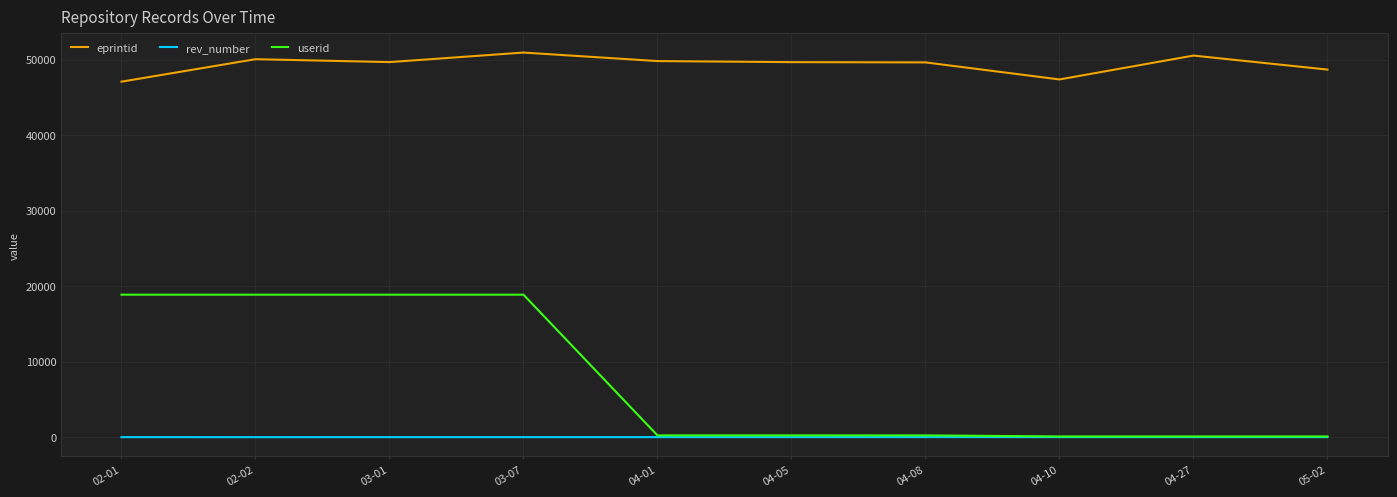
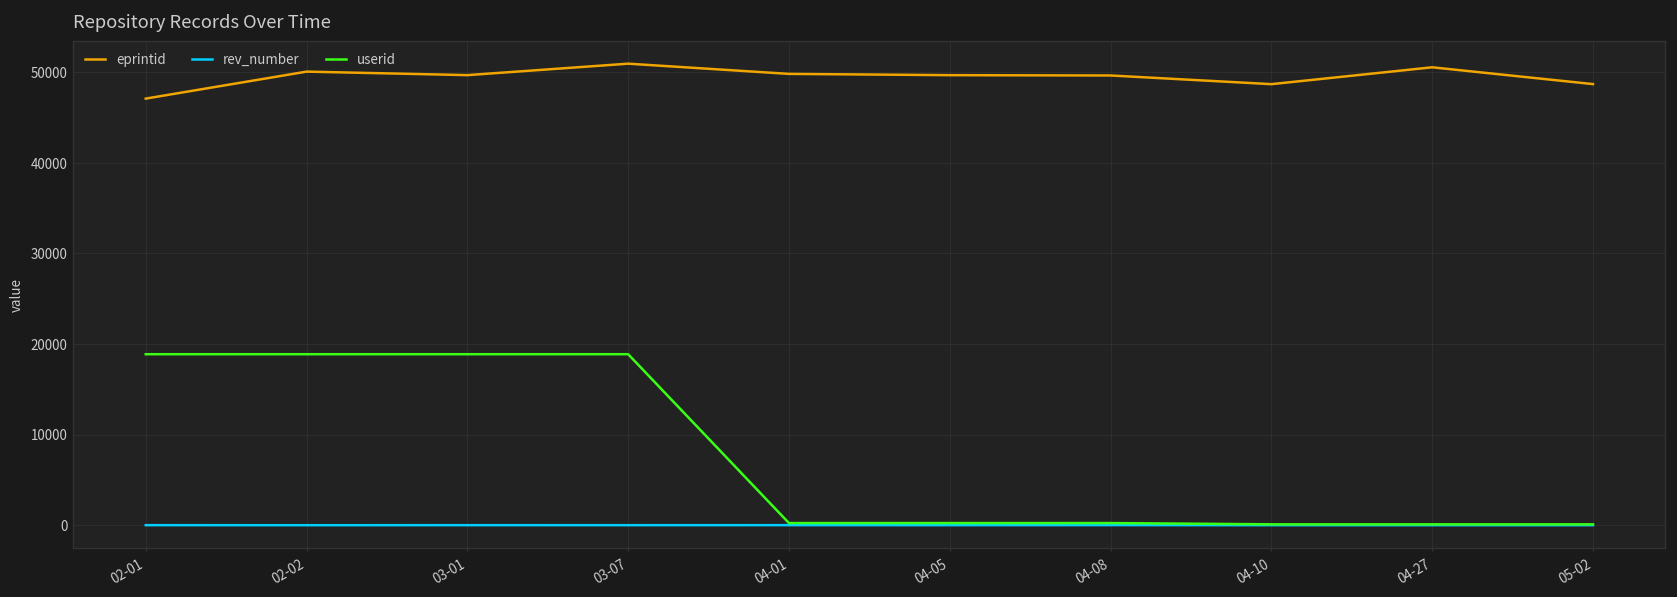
  {
    "eprintid": {
      "02-01": 47000,
      "02-02": 50000,
      "03-01": 50000,
      "03-07": 51000,
      "04-01": 50000,
      "04-05": 50000,
      "04-08": 50000,
-     "04-10": 47000,
+     "04-10": 49000,
      "04-27": 51000,
      "05-02": 49000
    },
    "rev_number": {
      "02-01": 0,
      "02-02": 0,
      "03-01": 0,
      "03-07": 0
    },
    "userid": {
      "02-01": 19000,
      "02-02": 19000,
      "03-01": 19000,
      "03-07": 19000
    }
  }
